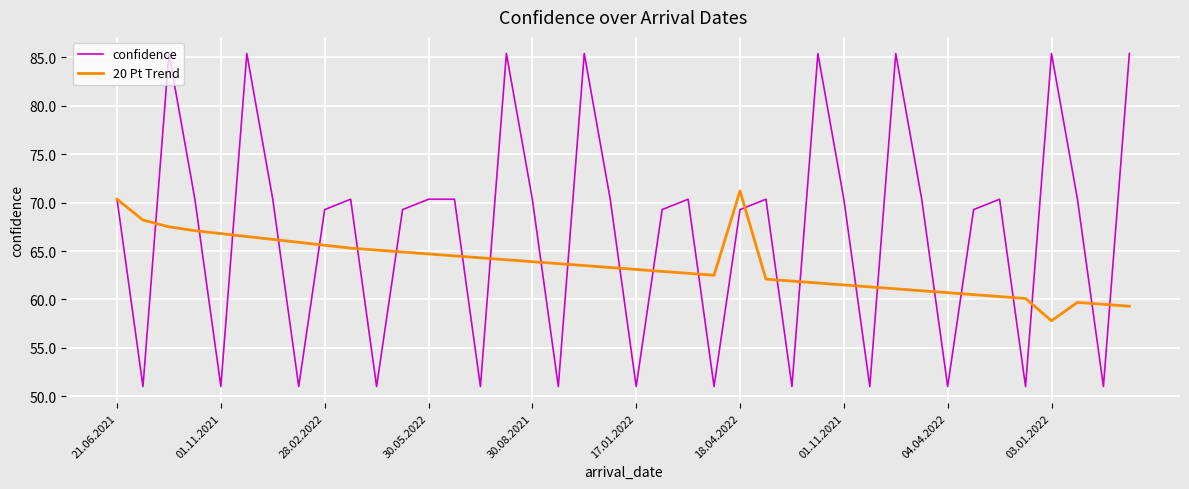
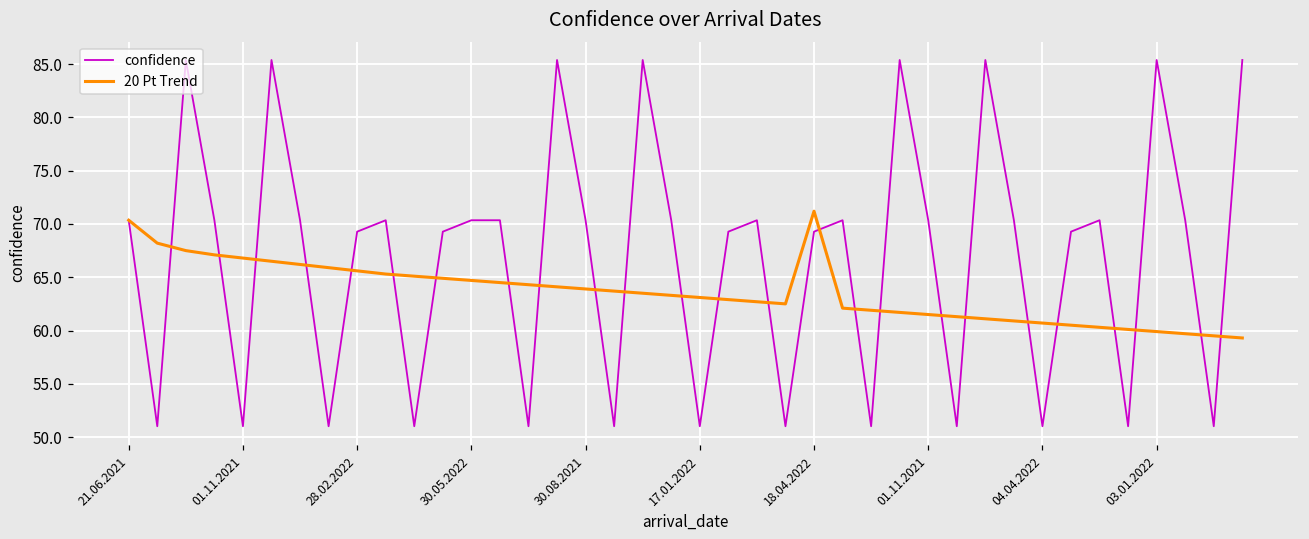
  {
    "confidence": {
      "18.04.2022": 69,
      "03.01.2022": 85
    },
    "20 Pt Trend": {
      "18.04.2022": 71,
-     "03.01.2022": 58
+     "03.01.2022": 60
    }
  }
